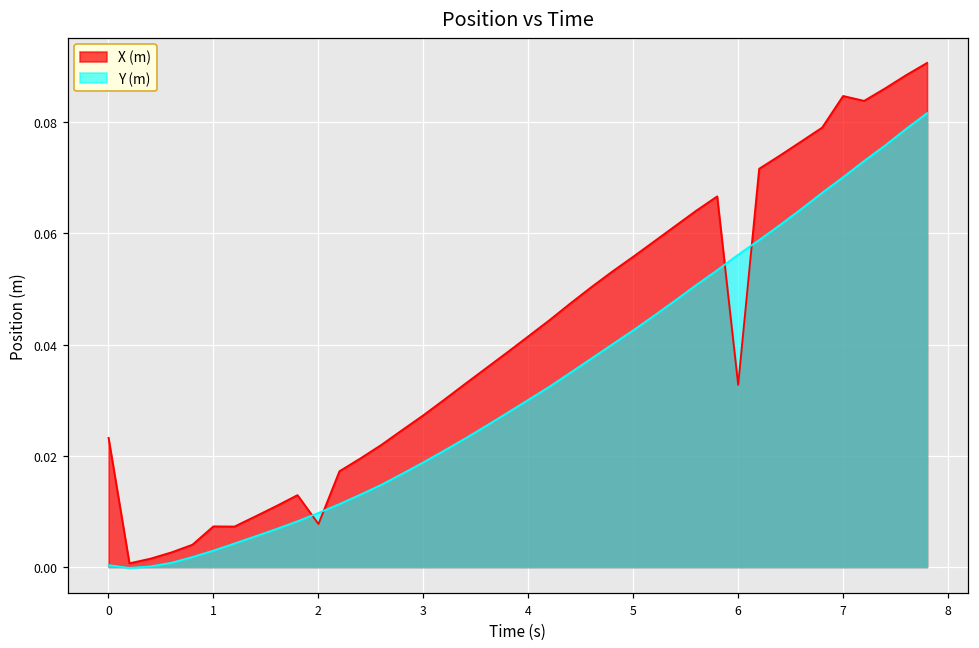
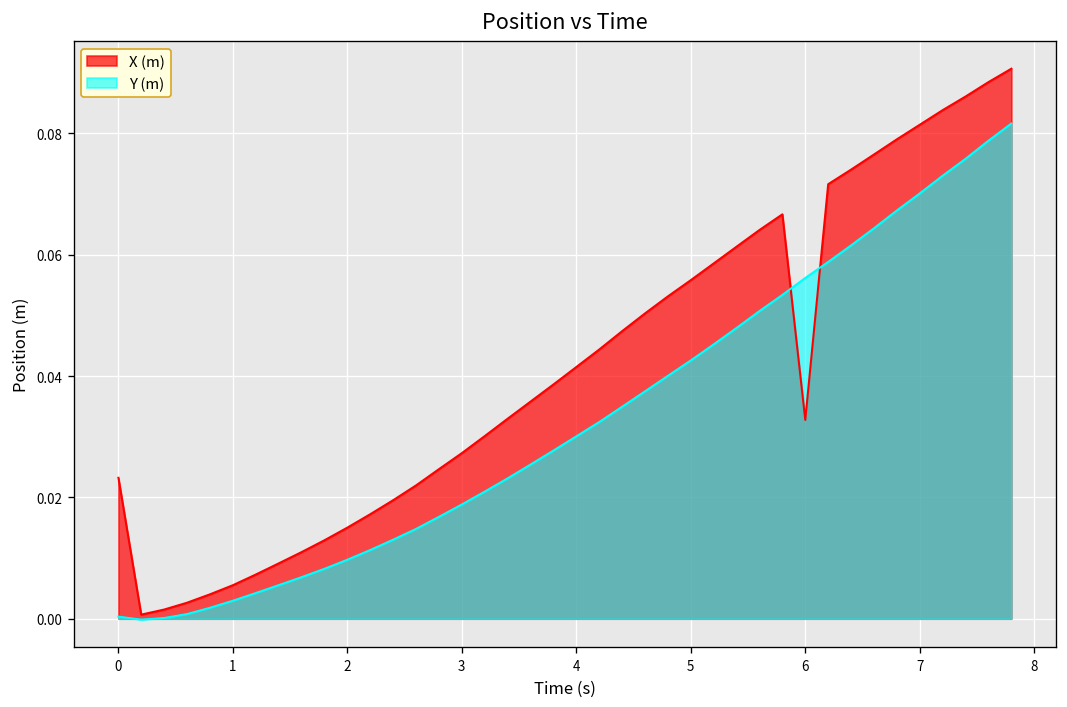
  {
    "X (m)": {
      "0": 0.023,
-     "1": 0.007,
-     "2": 0.008,
+     "1": 0.006,
+     "2": 0.015,
      "3": 0.027,
      "4": 0.042,
      "5": 0.056,
      "6": 0.033,
-     "7": 0.085
+     "7": 0.081
    }
  }
